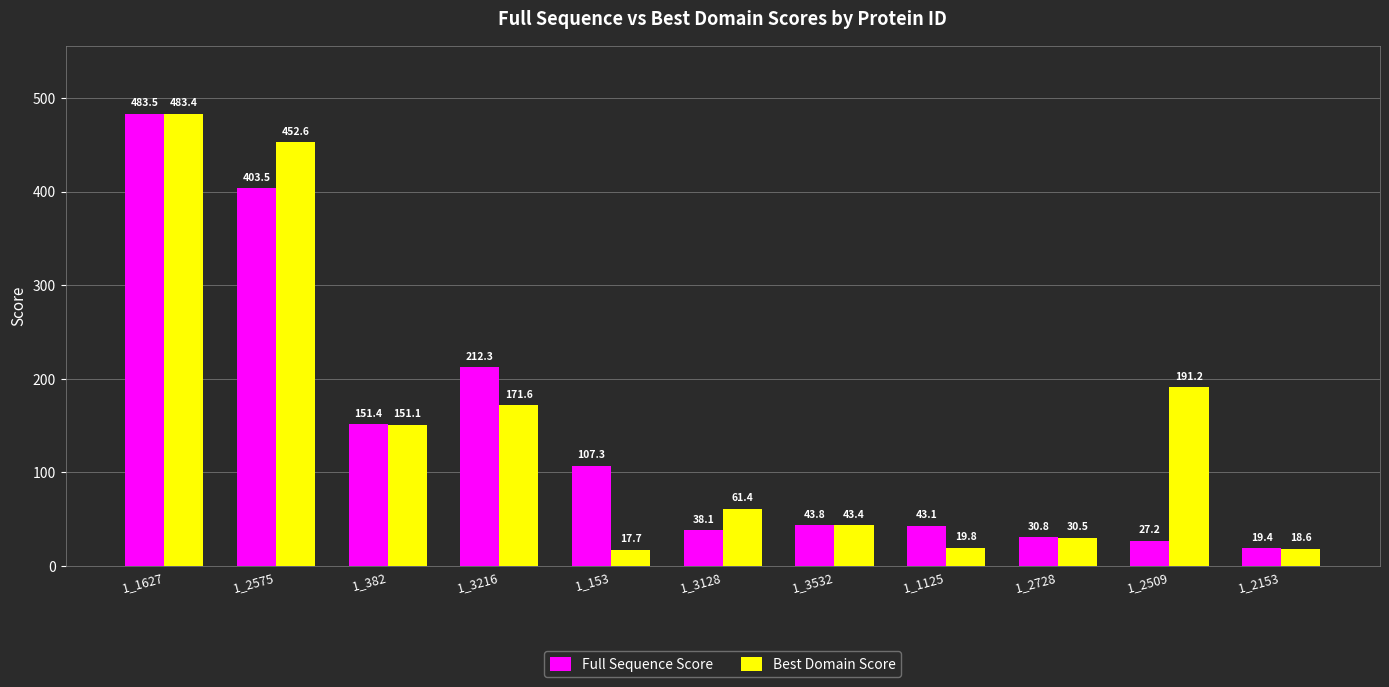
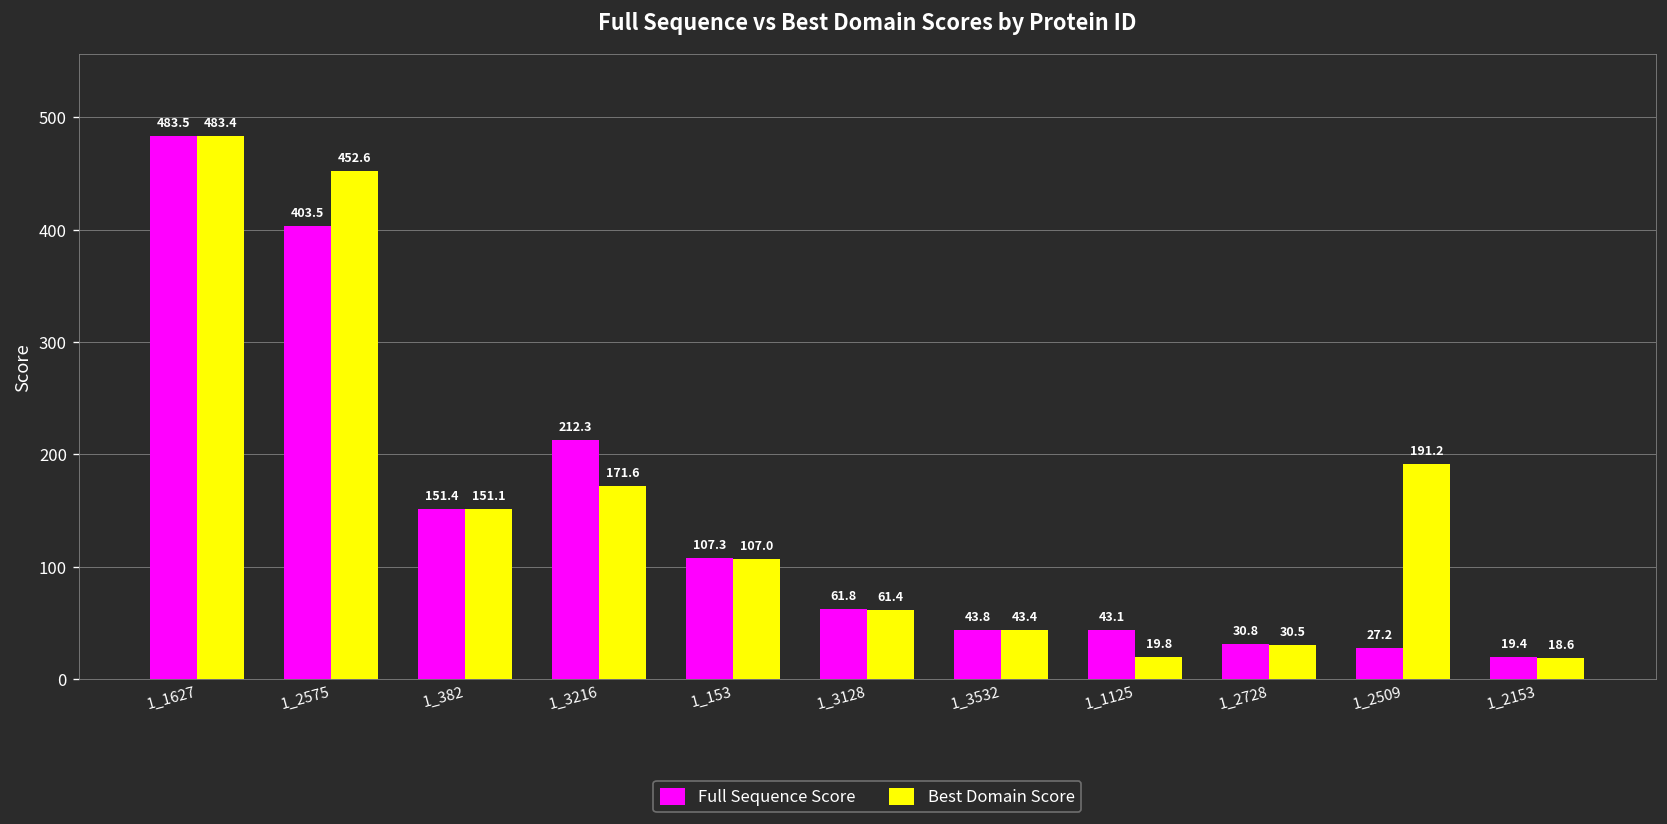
  {
    "Full Sequence Score": {
      "1_1627": 483.5,
      "1_2575": 403.5,
      "1_382": 151.4,
      "1_3216": 212.3,
      "1_153": 107.3,
-     "1_3128": 38.1,
+     "1_3128": 61.8,
      "1_3532": 43.8,
      "1_1125": 43.1,
      "1_2728": 30.8,
      "1_2509": 27.2,
      "1_2153": 19.4
    },
    "Best Domain Score": {
      "1_1627": 483.4,
      "1_2575": 452.6,
      "1_382": 151.1,
      "1_3216": 171.6,
-     "1_153": 17.7,
+     "1_153": 107.0,
      "1_3128": 61.4,
      "1_3532": 43.4,
      "1_1125": 19.8,
      "1_2728": 30.5,
      "1_2509": 191.2,
      "1_2153": 18.6
    }
  }
